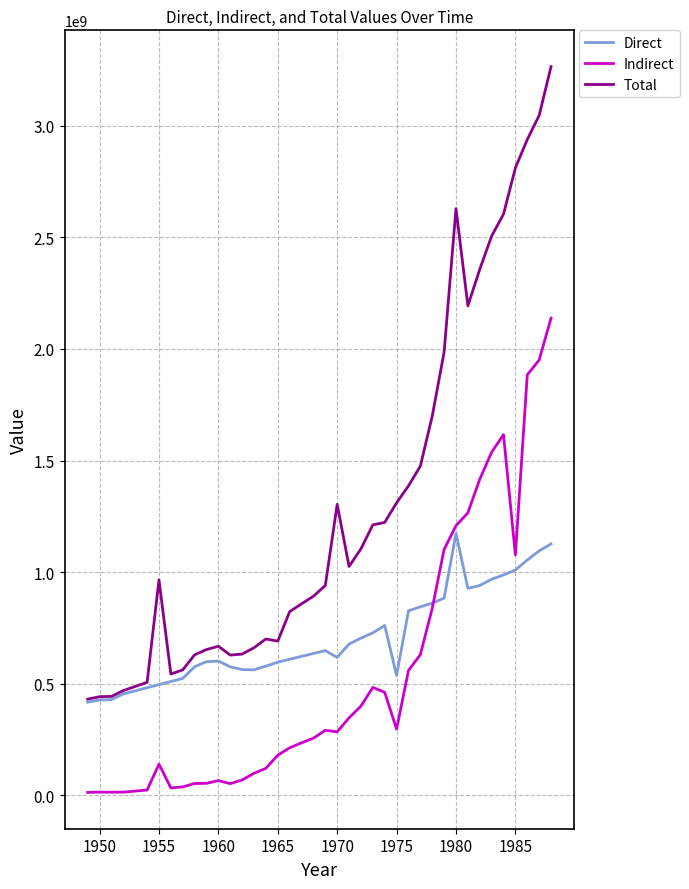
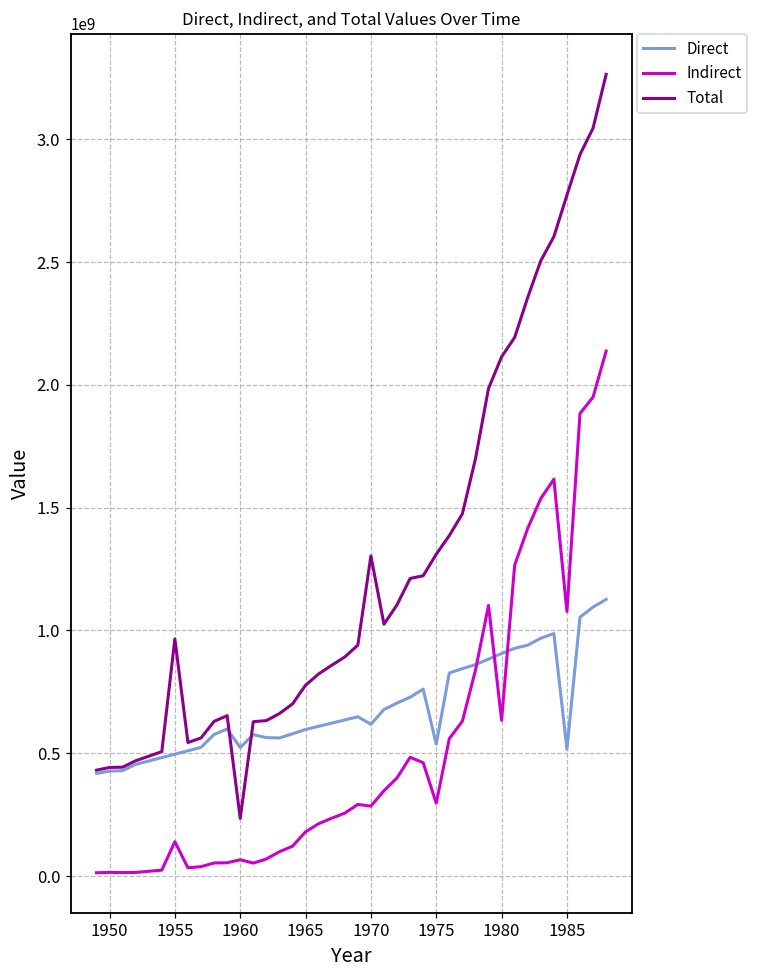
  {
    "Direct": {
      "1950": 430000000,
      "1955": 500000000,
-     "1960": 600000000,
+     "1960": 520000000,
      "1965": 600000000,
      "1970": 620000000,
      "1975": 540000000,
-     "1980": 1170000000,
-     "1985": 1010000000
+     "1980": 910000000,
+     "1985": 520000000
    },
    "Indirect": {
      "1950": 10000000,
      "1955": 140000000,
      "1960": 70000000,
      "1965": 180000000,
      "1970": 280000000,
      "1975": 300000000,
-     "1980": 1210000000,
+     "1980": 630000000,
      "1985": 1080000000
    },
    "Total": {
      "1950": 440000000,
      "1955": 970000000,
-     "1960": 670000000,
-     "1965": 690000000,
+     "1960": 240000000,
+     "1965": 780000000,
      "1970": 1300000000,
      "1975": 1310000000,
-     "1980": 2630000000,
-     "1985": 2810000000
+     "1980": 2110000000,
+     "1985": 2770000000
    }
  }
